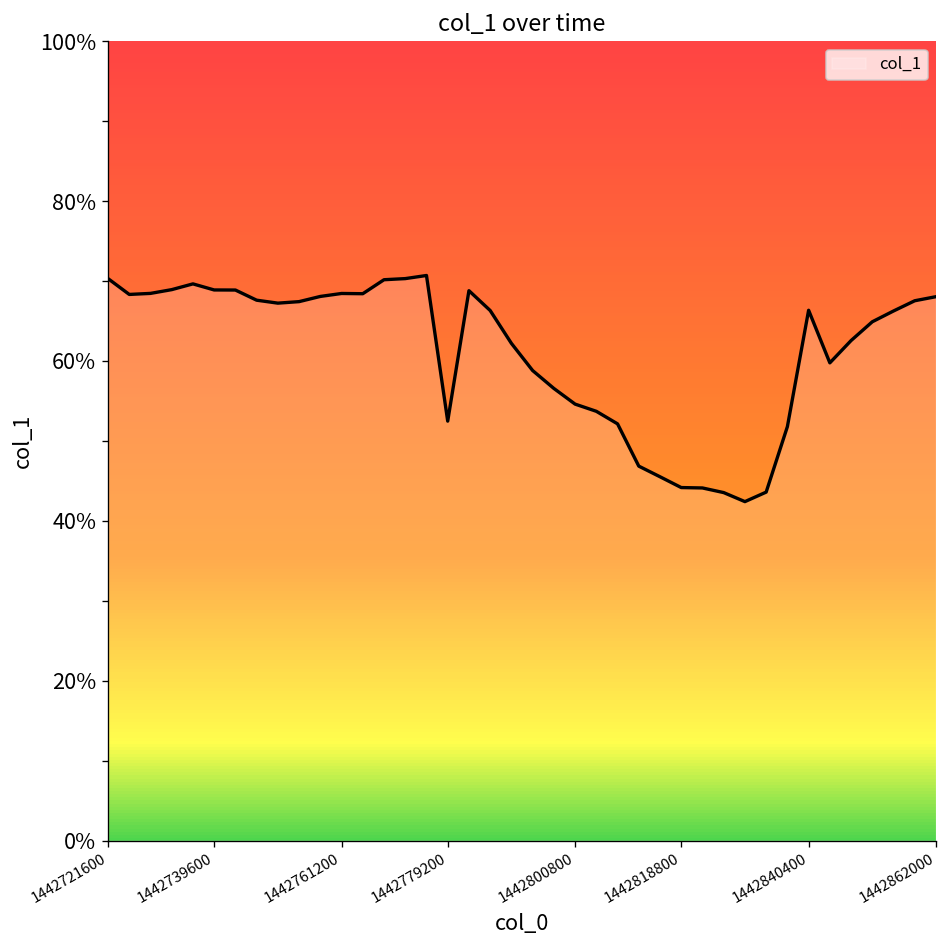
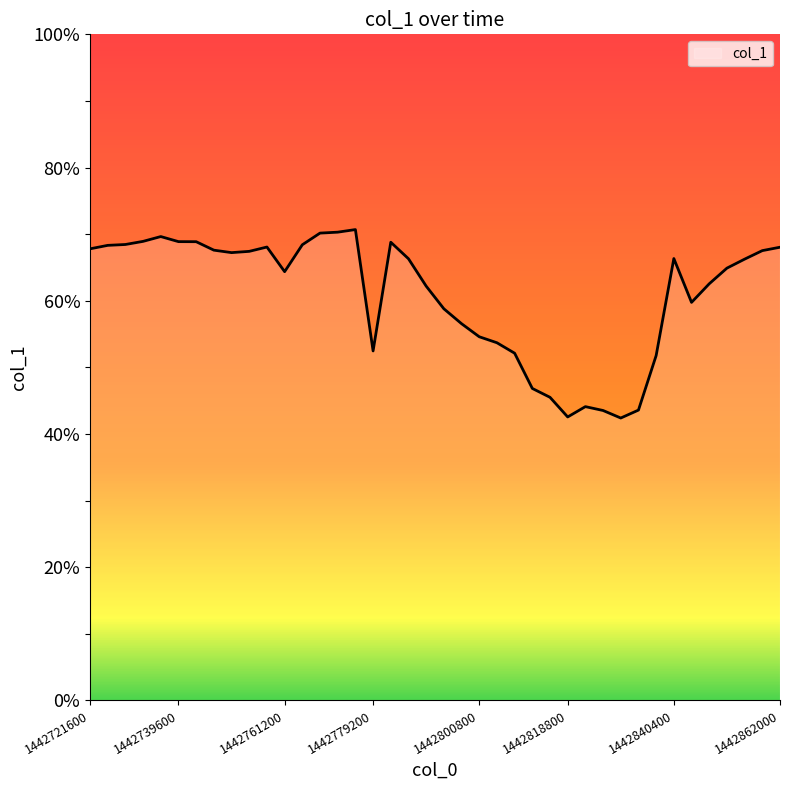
  {
-   "1442721600": "70%",
+   "1442721600": "68%",
    "1442739600": "69%",
-   "1442761200": "68%",
+   "1442761200": "64%",
    "1442779200": "52%",
    "1442800800": "55%",
-   "1442818800": "44%",
+   "1442818800": "43%",
    "1442840400": "66%",
    "1442862000": "68%"
  }
